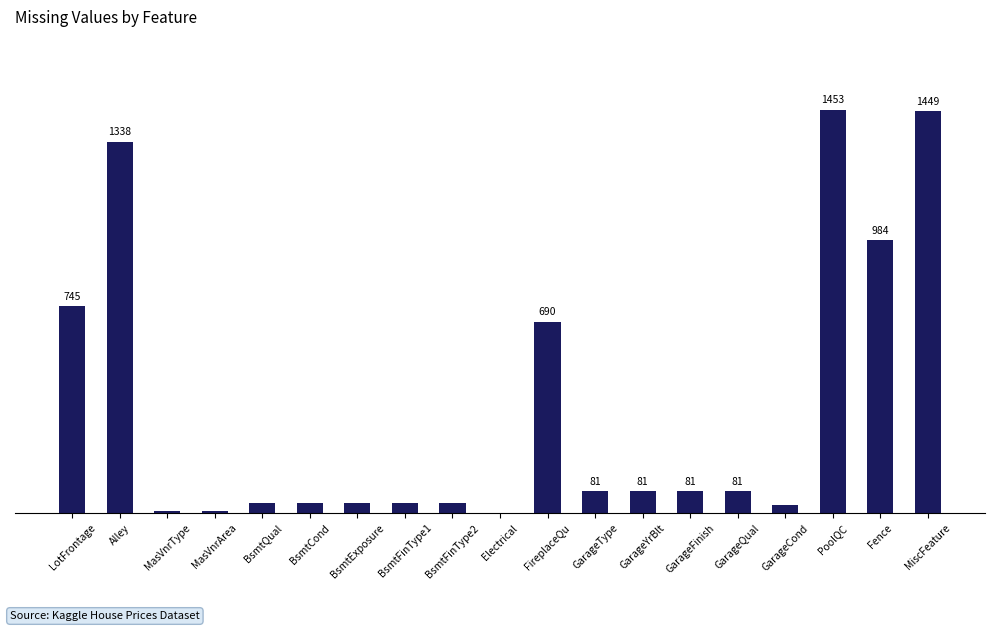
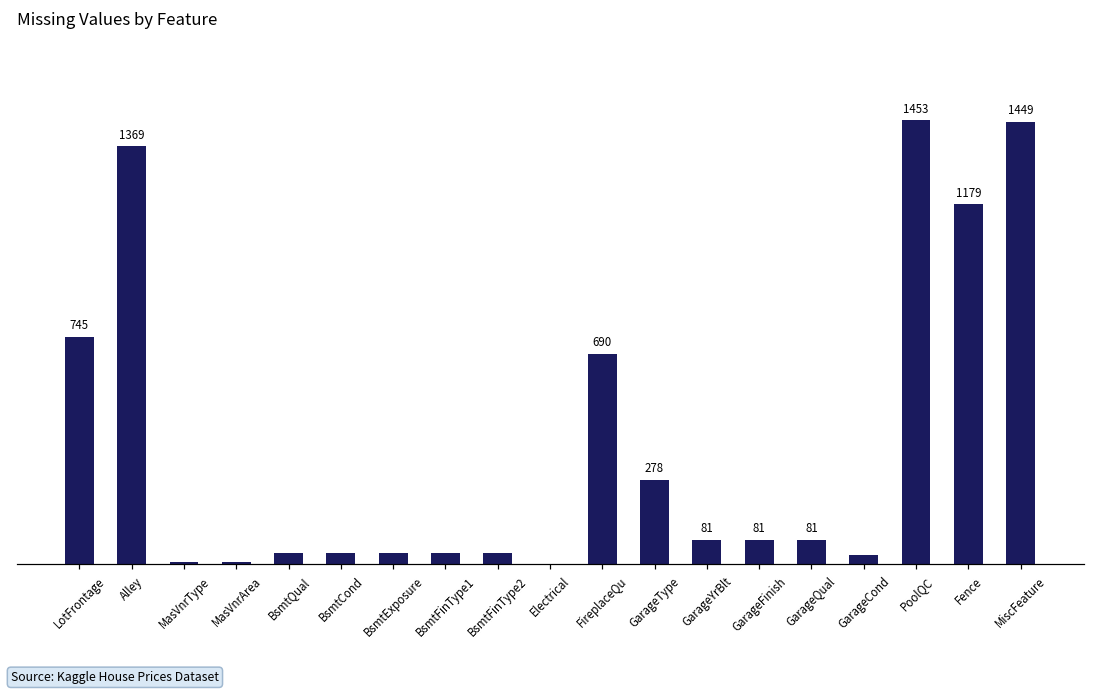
  {
    "LotFrontage": 745,
-   "Alley": 1338,
+   "Alley": 1369,
    "FireplaceQu": 690,
-   "GarageType": 81,
+   "GarageType": 278,
    "GarageYrBlt": 81,
    "GarageFinish": 81,
    "GarageQual": 81,
    "PoolQC": 1453,
-   "Fence": 984,
+   "Fence": 1179,
    "MiscFeature": 1449
  }
